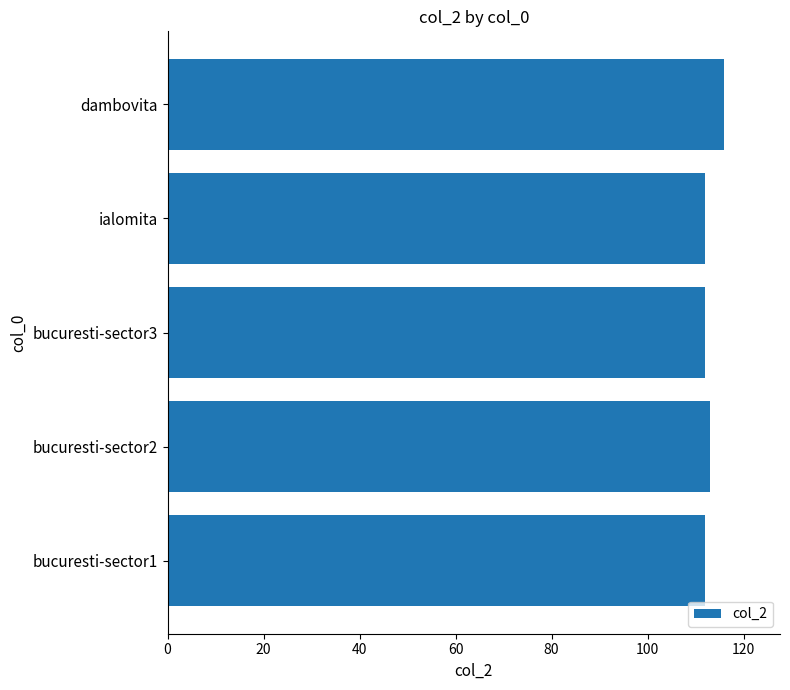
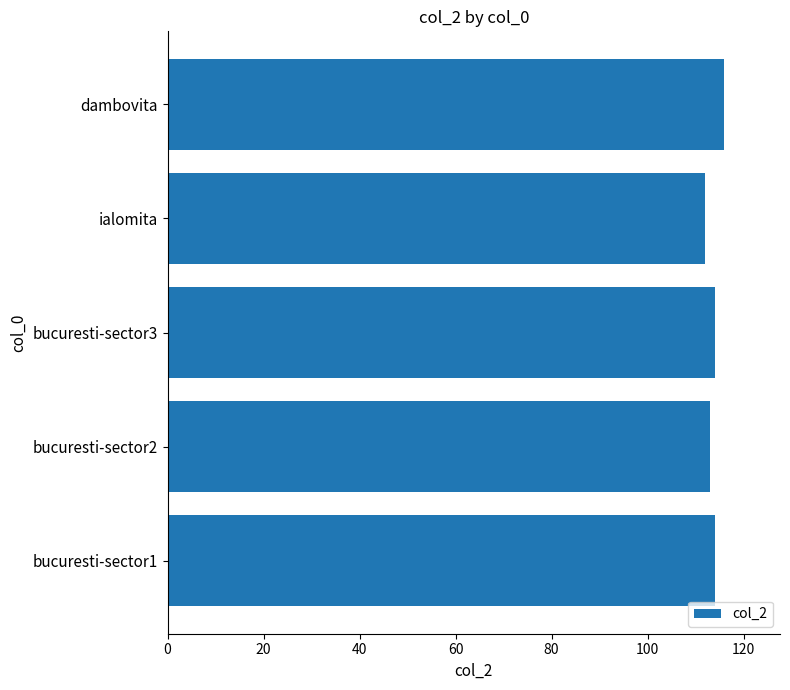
  {
    "dambovita": 116,
    "ialomita": 112,
-   "bucuresti-sector3": 112,
+   "bucuresti-sector3": 114,
    "bucuresti-sector2": 113,
-   "bucuresti-sector1": 112
+   "bucuresti-sector1": 114
  }
